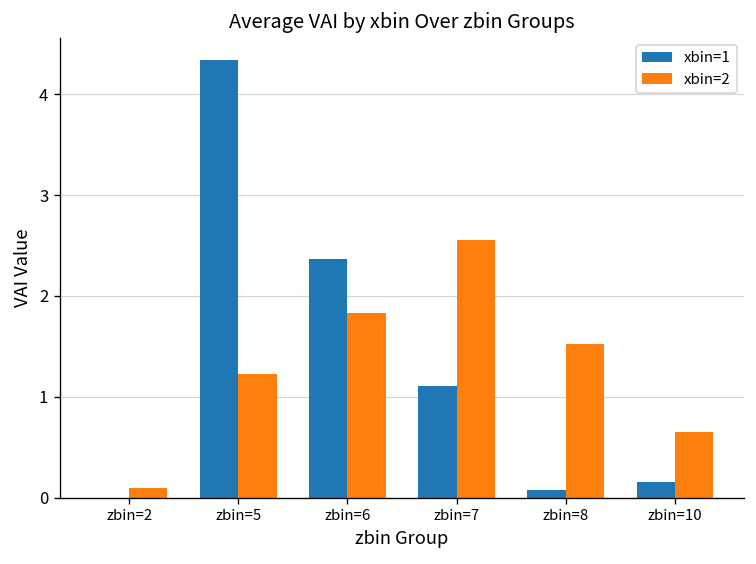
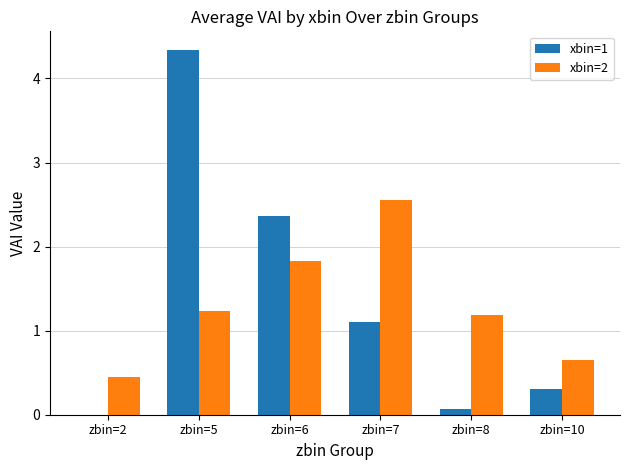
  {
    "xbin=1": {
      "zbin=2": 0.0,
      "zbin=5": 4.3,
      "zbin=6": 2.4,
      "zbin=7": 1.1,
      "zbin=8": 0.1,
-     "zbin=10": 0.2
+     "zbin=10": 0.3
    },
    "xbin=2": {
-     "zbin=2": 0.1,
+     "zbin=2": 0.5,
      "zbin=5": 1.2,
      "zbin=6": 1.8,
      "zbin=7": 2.6,
-     "zbin=8": 1.5,
+     "zbin=8": 1.2,
      "zbin=10": 0.7
    }
  }
